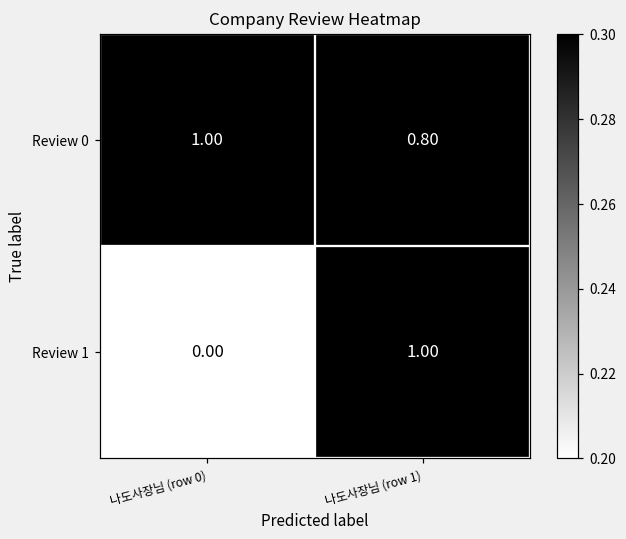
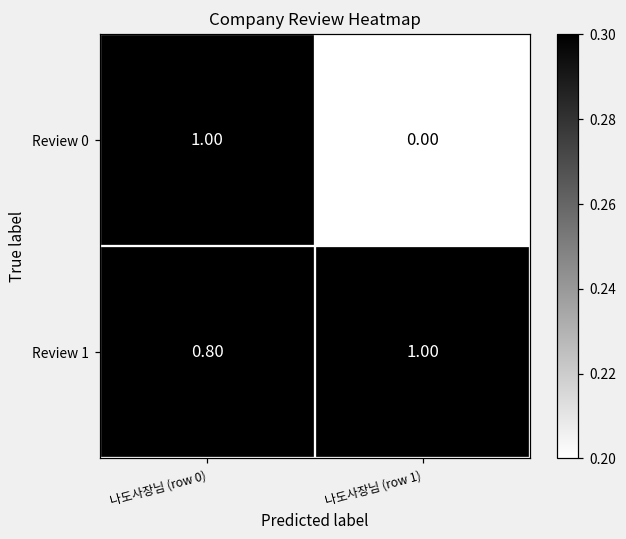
  {
    "Review 0": {
      "나도사장님 (row 0)": 1.00,
-     "나도사장님 (row 1)": 0.80
+     "나도사장님 (row 1)": 0.00
    },
    "Review 1": {
-     "나도사장님 (row 0)": 0.00,
+     "나도사장님 (row 0)": 0.80,
      "나도사장님 (row 1)": 1.00
    }
  }
